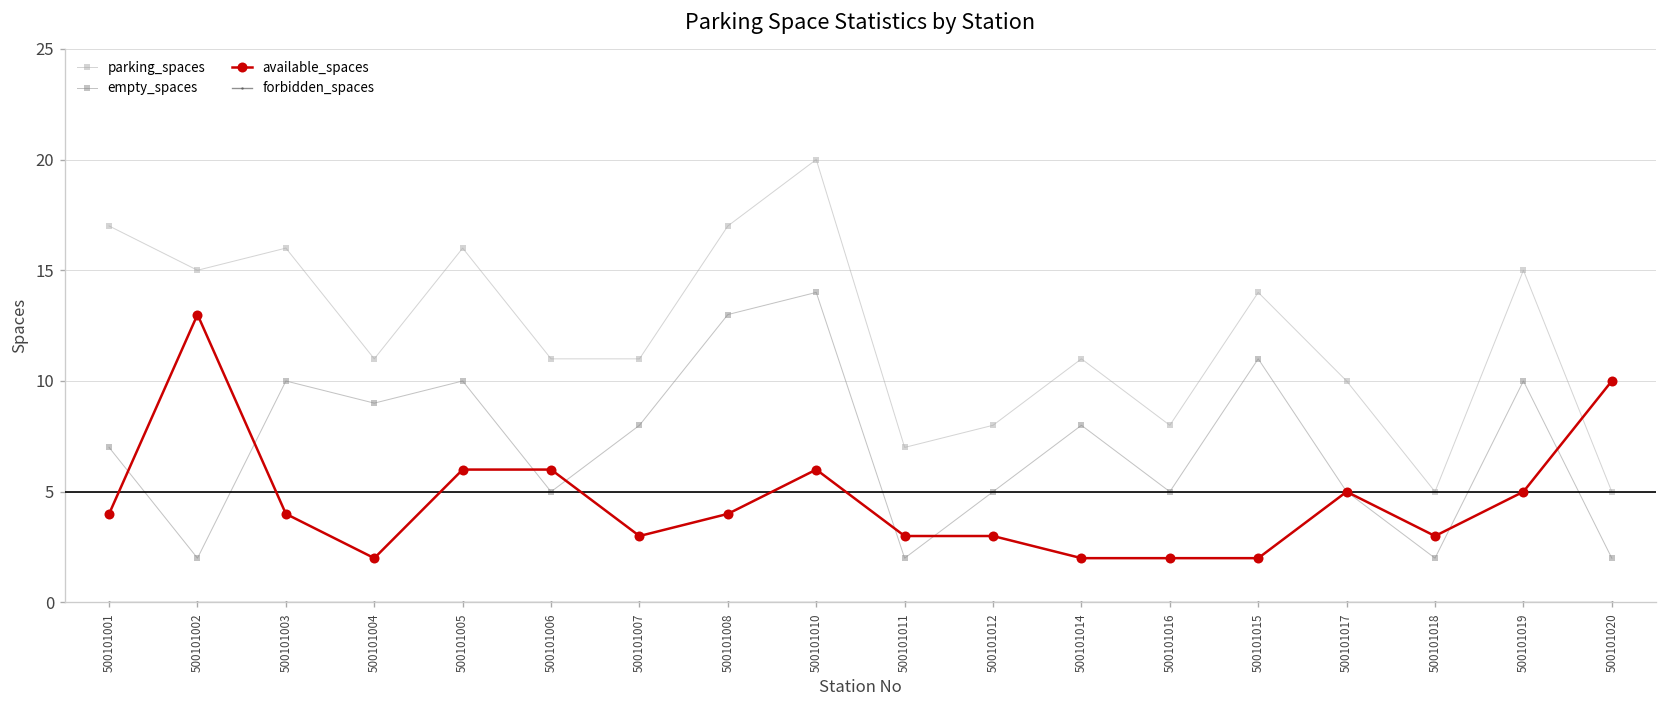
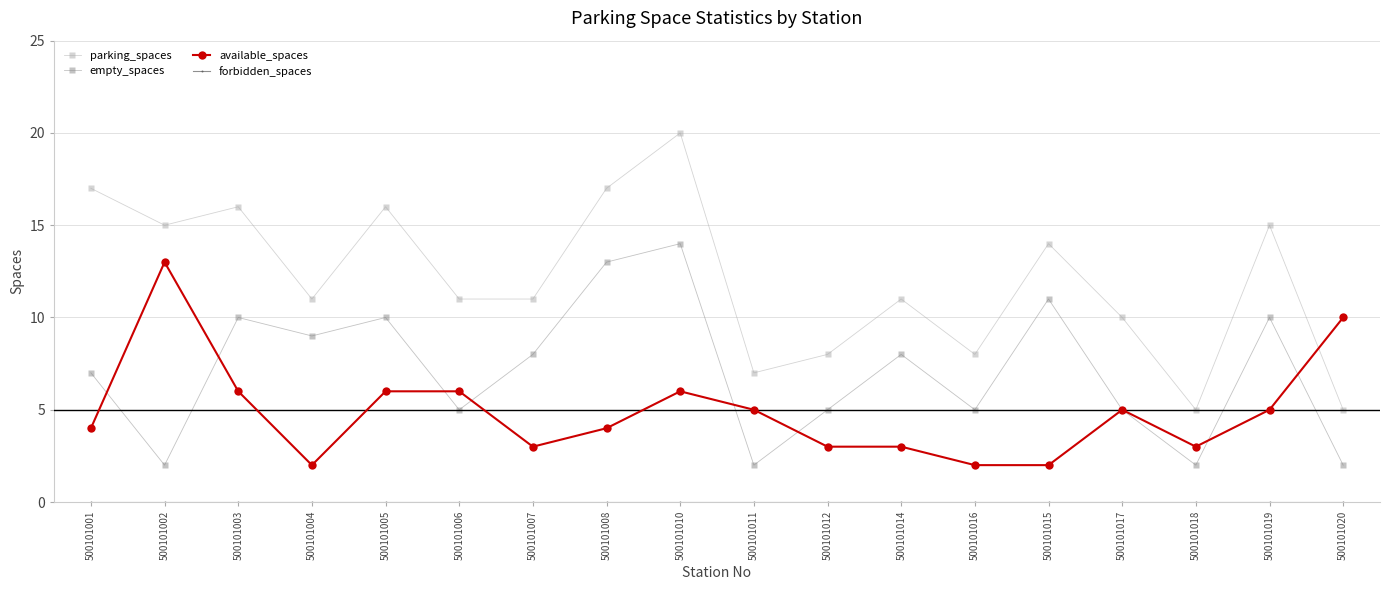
  {
    "available_spaces": {
      "500101001": 4,
      "500101002": 13,
-     "500101003": 4,
+     "500101003": 6,
      "500101004": 2,
      "500101005": 6,
      "500101006": 6,
      "500101007": 3,
      "500101008": 4,
      "500101010": 6,
-     "500101011": 3,
+     "500101011": 5,
      "500101012": 3,
-     "500101014": 2,
+     "500101014": 3,
      "500101016": 2,
      "500101015": 2,
      "500101018": 3,
      "500101019": 5,
      "500101020": 10
    },
    "forbidden_spaces": {
      "500101001": 0,
      "500101002": 0,
      "500101003": 0,
      "500101004": 0,
      "500101005": 0,
      "500101006": 0,
      "500101007": 0,
      "500101008": 0,
      "500101010": 0,
      "500101011": 0,
      "500101012": 0,
      "500101014": 0,
      "500101016": 0,
      "500101015": 0,
      "500101017": 0,
      "500101018": 0,
      "500101019": 0,
      "500101020": 0
    }
  }
